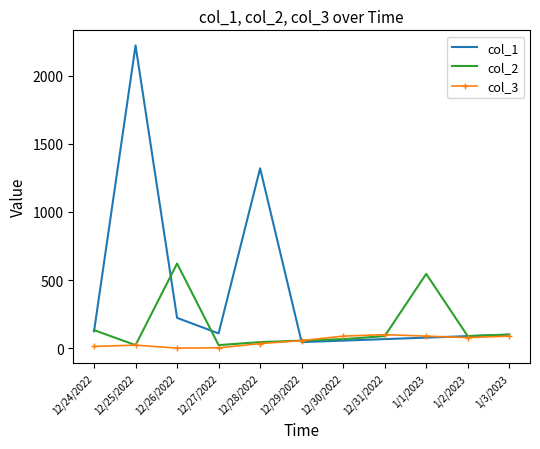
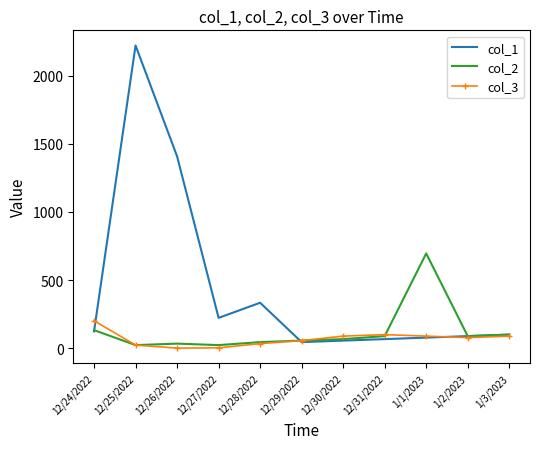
  {
    "col_1": {
      "12/25/2022": 2220,
-     "12/26/2022": 220,
-     "12/27/2022": 110,
-     "12/28/2022": 1320,
+     "12/26/2022": 1410,
+     "12/27/2022": 220,
+     "12/28/2022": 330,
      "12/31/2022": 70
    },
    "col_2": {
-     "12/26/2022": 620,
+     "12/26/2022": 30,
      "12/27/2022": 20,
-     "1/1/2023": 550
+     "1/1/2023": 700
    },
    "col_3": {
-     "12/24/2022": 10,
+     "12/24/2022": 200,
      "12/26/2022": 0,
      "12/27/2022": 0,
      "12/30/2022": 90
    }
  }
